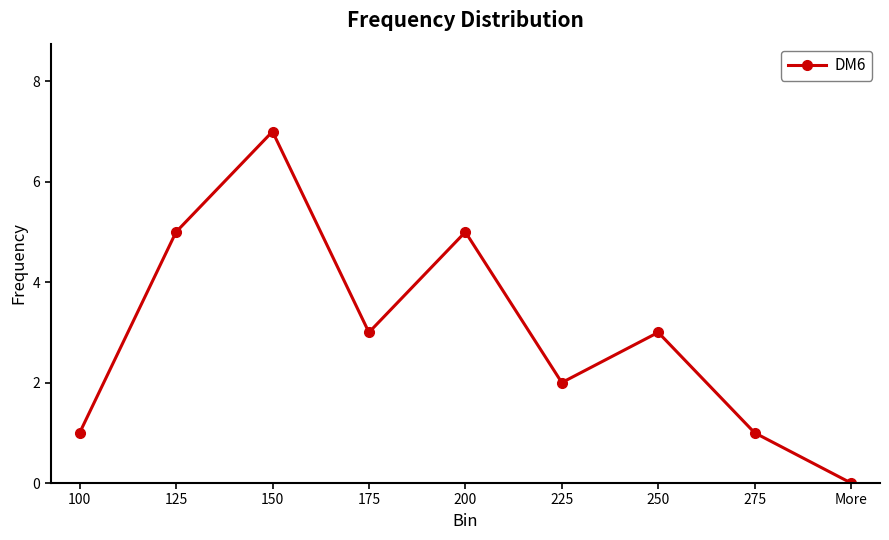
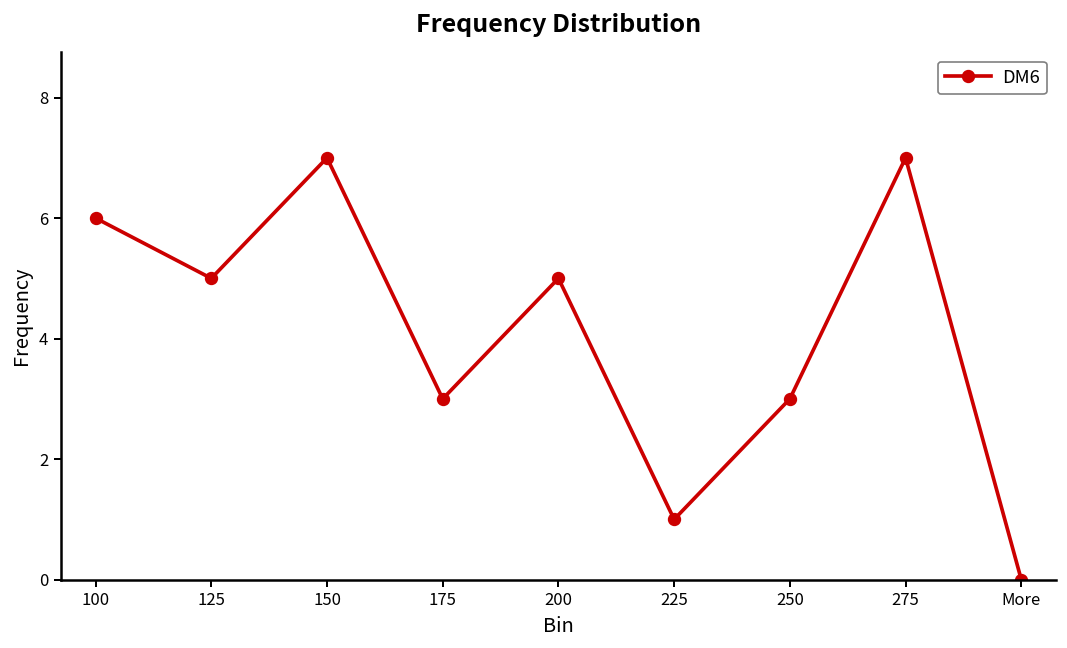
  {
-   "100": 1,
+   "100": 6,
    "125": 5,
    "150": 7,
    "175": 3,
    "200": 5,
-   "225": 2,
+   "225": 1,
    "250": 3,
-   "275": 1,
+   "275": 7,
    "More": 0
  }
